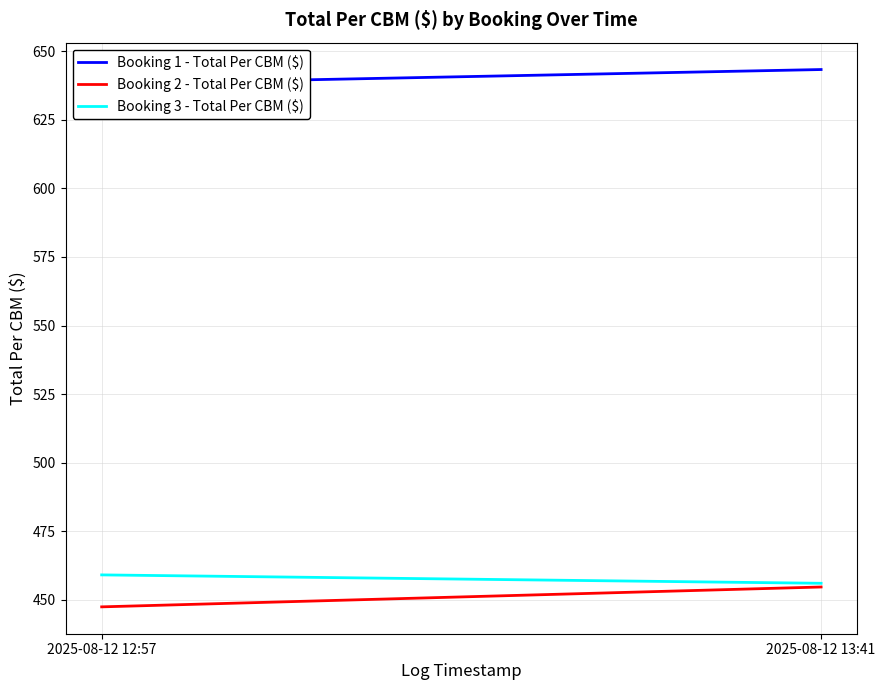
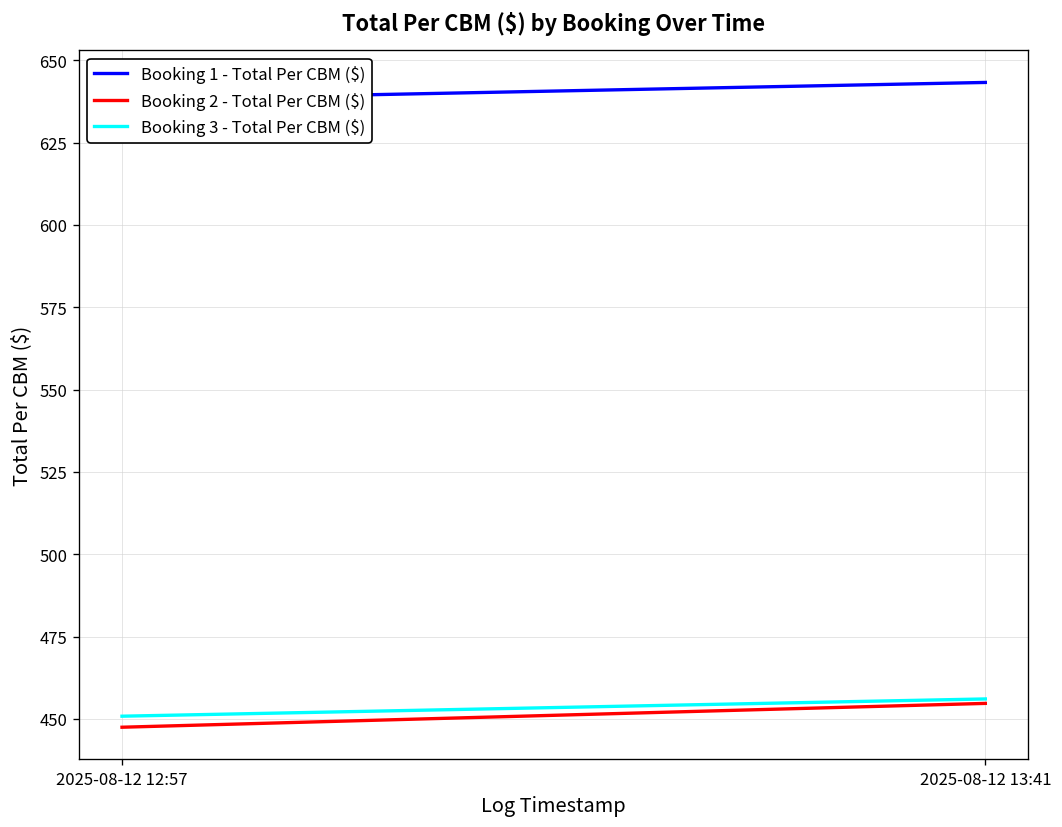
  {
    "Booking 1 - Total Per CBM ($)": {
      "2025-08-12 13:41": 643
    },
    "Booking 2 - Total Per CBM ($)": {
      "2025-08-12 12:57": 447,
      "2025-08-12 13:41": 455
    },
    "Booking 3 - Total Per CBM ($)": {
-     "2025-08-12 12:57": 459,
+     "2025-08-12 12:57": 451,
      "2025-08-12 13:41": 456
    }
  }
